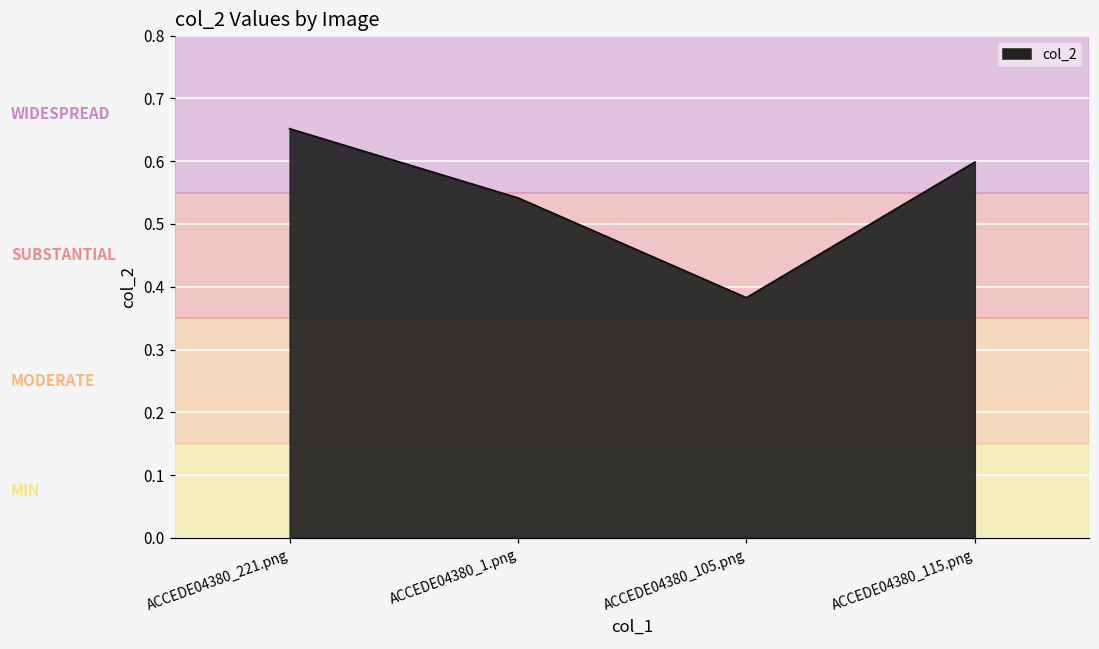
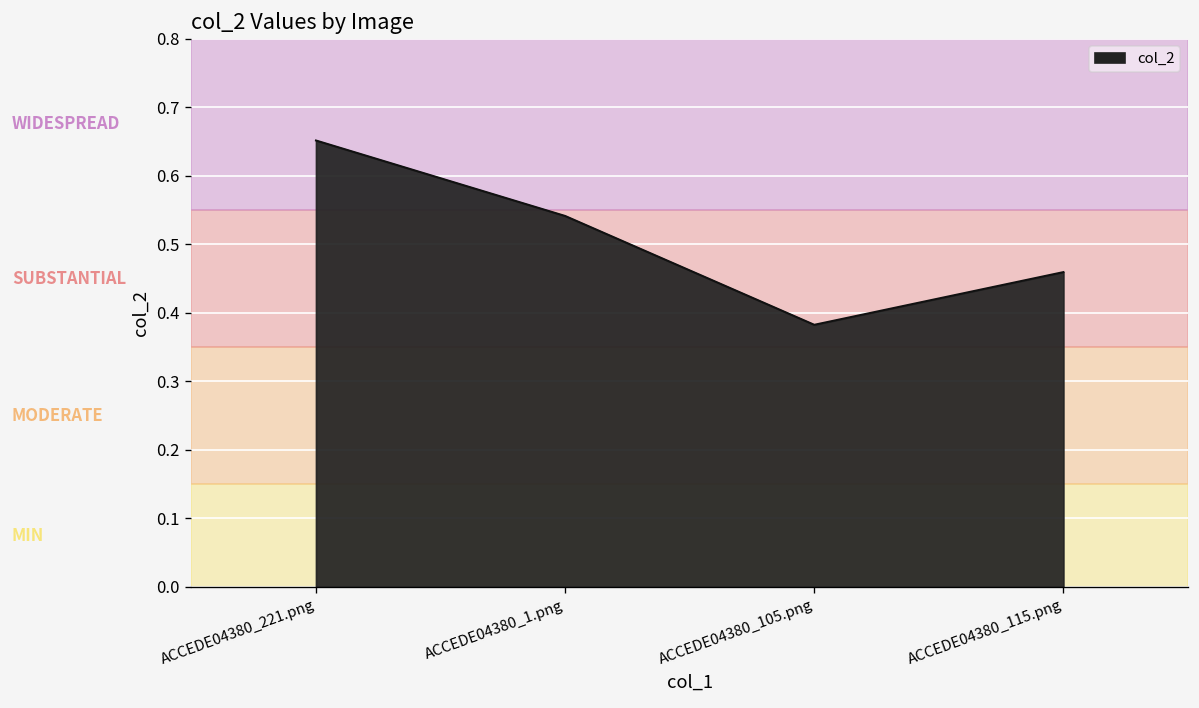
  {
    "ACCEDE04380_221.png": 0.65,
    "ACCEDE04380_1.png": 0.54,
    "ACCEDE04380_105.png": 0.38,
-   "ACCEDE04380_115.png": 0.60
+   "ACCEDE04380_115.png": 0.46
  }
